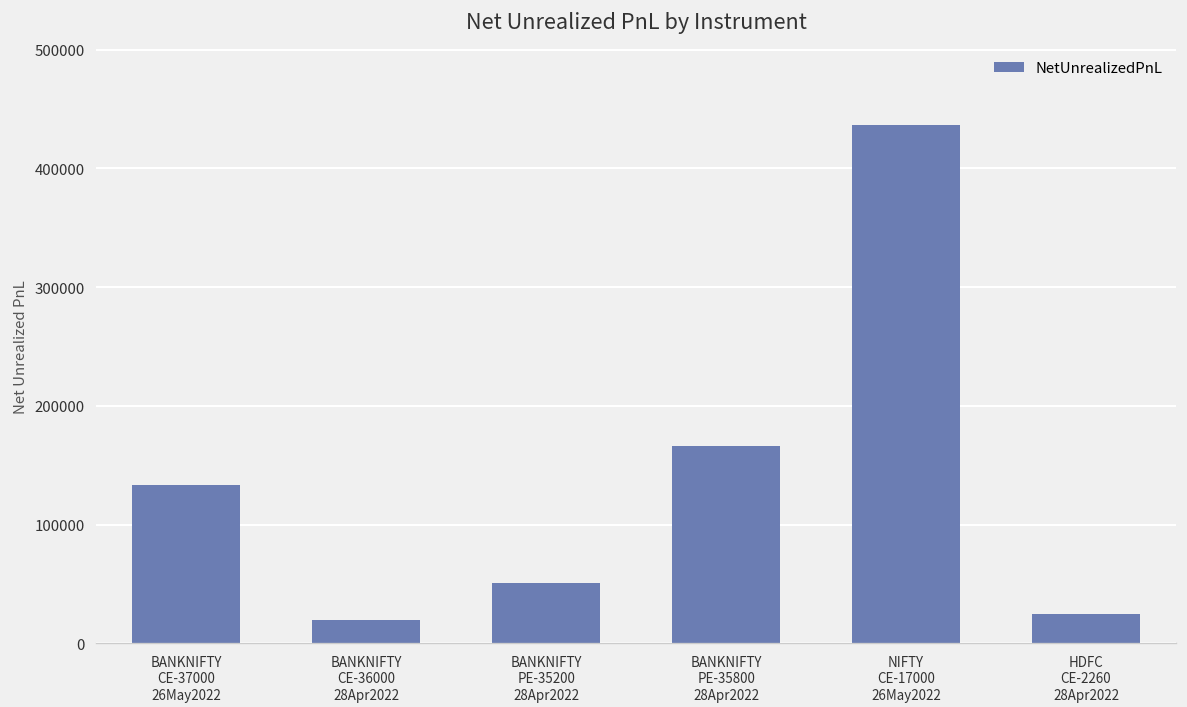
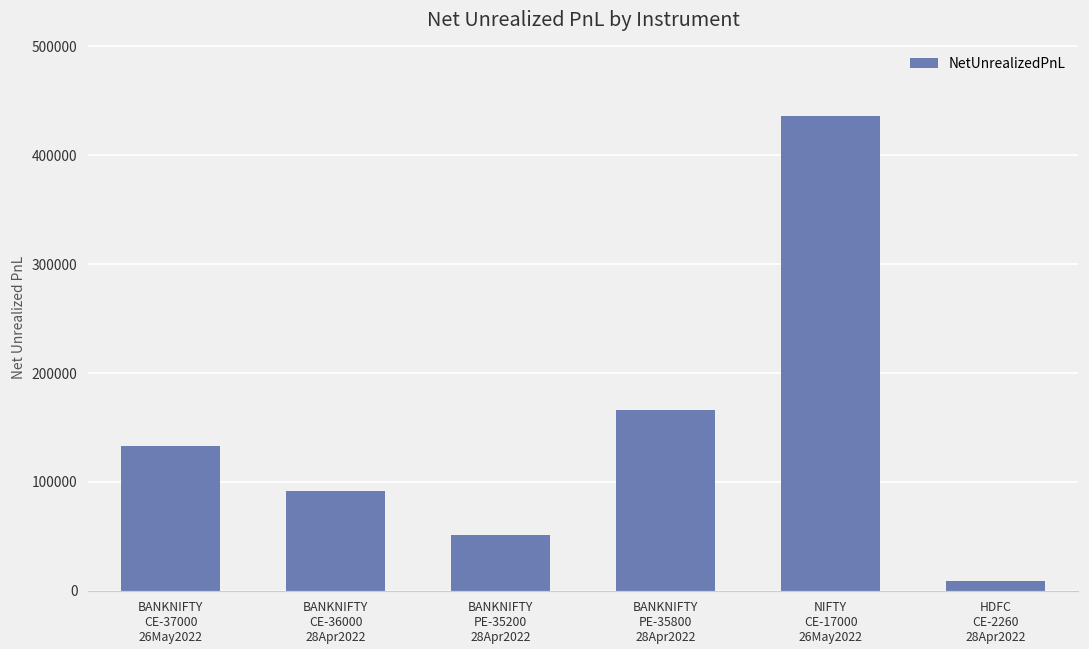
  {
    "BANKNIFTY CE-37000 26May2022": 130000,
-   "BANKNIFTY CE-36000 28Apr2022": 20000,
+   "BANKNIFTY CE-36000 28Apr2022": 90000,
    "BANKNIFTY PE-35200 28Apr2022": 50000,
    "BANKNIFTY PE-35800 28Apr2022": 170000,
    "NIFTY CE-17000 26May2022": 440000,
-   "HDFC CE-2260 28Apr2022": 20000
+   "HDFC CE-2260 28Apr2022": 10000
  }
